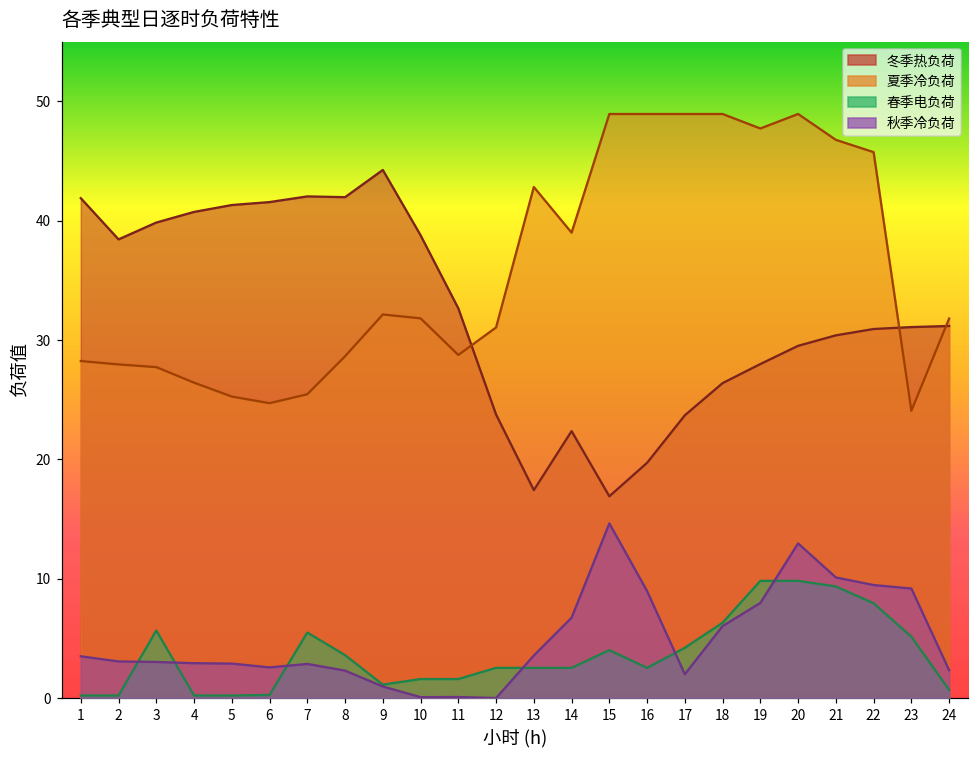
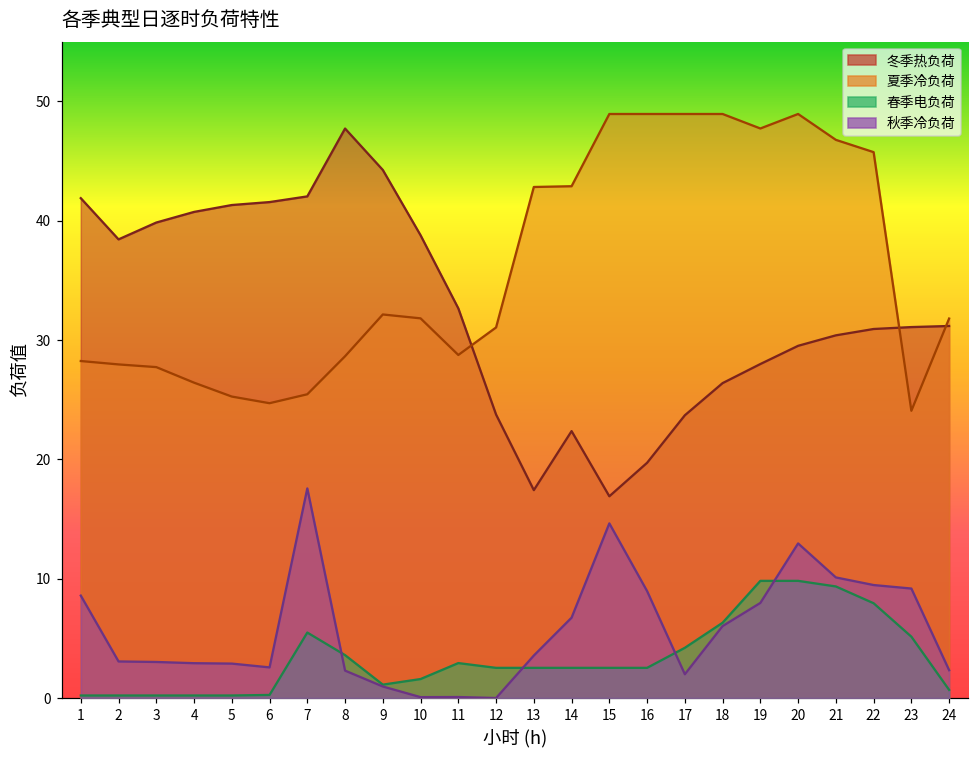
  {
    "冬季热负荷": {
      "1": 41.9,
      "2": 38.4,
      "3": 39.8,
      "4": 40.7,
      "5": 41.3,
      "6": 41.6,
      "7": 42.0,
-     "8": 42.0,
+     "8": 47.7,
      "9": 44.3,
      "10": 38.8,
      "11": 32.7,
      "12": 23.8,
      "13": 17.4,
      "14": 22.4,
      "15": 16.9,
      "16": 19.7,
      "17": 23.7,
      "18": 26.4,
      "19": 28.0,
      "20": 29.5,
      "21": 30.4,
      "22": 30.9,
      "23": 31.1,
      "24": 31.2
    },
    "夏季冷负荷": {
      "1": 28.2,
      "2": 28.0,
      "3": 27.7,
      "4": 26.4,
      "5": 25.3,
      "6": 24.7,
      "7": 25.5,
      "8": 28.6,
      "9": 32.1,
      "10": 31.8,
      "11": 28.7,
      "12": 31.1,
      "13": 42.8,
-     "14": 39.0,
+     "14": 42.9,
      "15": 48.9,
      "16": 48.9,
      "17": 48.9,
      "18": 48.9,
      "19": 47.7,
      "20": 48.9,
      "21": 46.8,
      "22": 45.7,
      "23": 24.1,
      "24": 31.8
    },
    "春季电负荷": {
      "1": 0.2,
      "2": 0.2,
-     "3": 5.7,
+     "3": 0.2,
      "4": 0.2,
      "5": 0.2,
      "6": 0.3,
      "7": 5.5,
      "8": 3.6,
      "10": 1.6,
-     "11": 1.6,
+     "11": 2.9,
      "12": 2.5,
      "13": 2.5,
      "14": 2.5,
-     "15": 4.0,
+     "15": 2.5,
      "16": 2.5,
      "17": 4.2,
      "18": 6.3,
      "19": 9.8,
      "20": 9.8,
      "21": 9.3,
      "22": 7.9,
      "23": 5.1,
      "24": 0.7
    },
    "秋季冷负荷": {
-     "1": 3.5,
+     "1": 8.6,
      "2": 3.1,
      "3": 3.0,
      "4": 2.9,
      "5": 2.9,
      "6": 2.6,
-     "7": 2.9,
+     "7": 17.6,
      "8": 2.3,
      "10": 0.1,
      "11": 0.1,
      "12": 0.0,
      "13": 3.6,
      "14": 6.7,
      "15": 14.6,
      "16": 9.0,
      "17": 2.0,
      "18": 6.0,
      "19": 8.0,
      "20": 13.0,
      "21": 10.1,
      "22": 9.5,
      "23": 9.2,
      "24": 2.3
    }
  }
